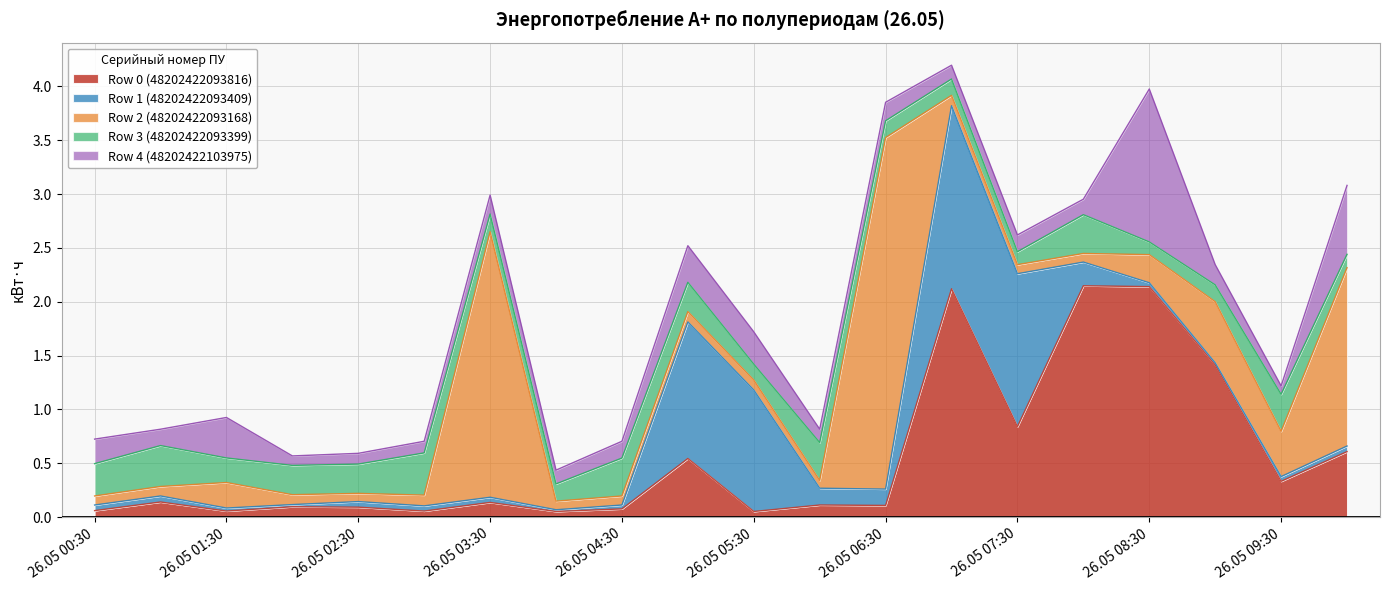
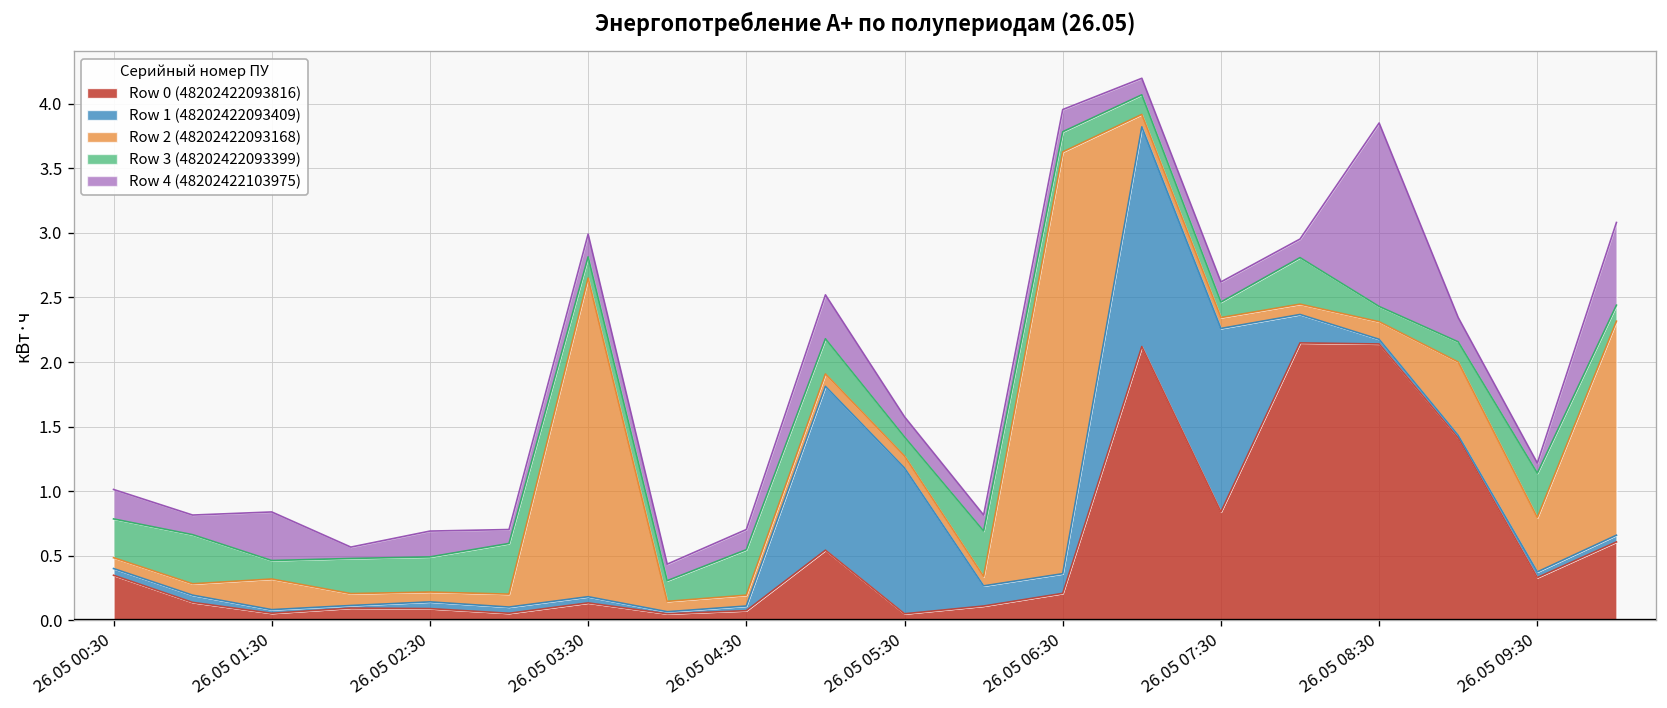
  {
    "Row 0 (48202422093816)": {
-     "26.05 00:30": 0.06,
+     "26.05 00:30": 0.35,
      "26.05 01:30": 0.06,
      "26.05 02:30": 0.09,
      "26.05 03:30": 0.14,
      "26.05 04:30": 0.08,
      "26.05 05:30": 0.05,
-     "26.05 06:30": 0.11,
+     "26.05 06:30": 0.21,
      "26.05 07:30": 0.84,
      "26.05 08:30": 2.14,
      "26.05 09:30": 0.33
    },
    "Row 1 (48202422093409)": {
      "26.05 00:30": 0.05,
      "26.05 01:30": 0.03,
      "26.05 02:30": 0.05,
      "26.05 03:30": 0.05,
      "26.05 04:30": 0.04,
      "26.05 05:30": 1.13,
      "26.05 06:30": 0.15,
      "26.05 07:30": 1.42,
      "26.05 08:30": 0.04,
      "26.05 09:30": 0.04
    },
    "Row 2 (48202422093168)": {
      "26.05 00:30": 0.08,
      "26.05 01:30": 0.24,
      "26.05 02:30": 0.08,
      "26.05 03:30": 2.47,
      "26.05 04:30": 0.08,
      "26.05 05:30": 0.09,
      "26.05 06:30": 3.26,
      "26.05 07:30": 0.08,
-     "26.05 08:30": 0.26,
+     "26.05 08:30": 0.14,
      "26.05 09:30": 0.42
    },
    "Row 3 (48202422093399)": {
      "26.05 00:30": 0.30,
-     "26.05 01:30": 0.23,
+     "26.05 01:30": 0.14,
      "26.05 02:30": 0.27,
      "26.05 03:30": 0.16,
      "26.05 04:30": 0.35,
      "26.05 05:30": 0.15,
      "26.05 06:30": 0.16,
      "26.05 07:30": 0.12,
      "26.05 08:30": 0.12,
      "26.05 09:30": 0.34
    },
    "Row 4 (48202422103975)": {
      "26.05 00:30": 0.23,
      "26.05 01:30": 0.38,
-     "26.05 02:30": 0.1,
+     "26.05 02:30": 0.2,
      "26.05 03:30": 0.18,
      "26.05 04:30": 0.16,
-     "26.05 05:30": 0.30,
+     "26.05 05:30": 0.16,
      "26.05 06:30": 0.17,
      "26.05 07:30": 0.16,
      "26.05 08:30": 1.42,
      "26.05 09:30": 0.08
    }
  }
